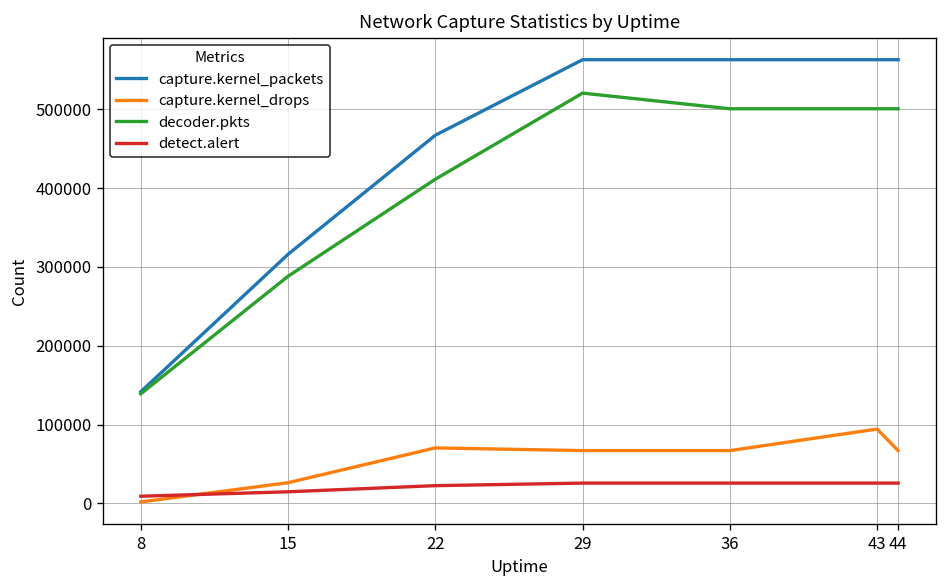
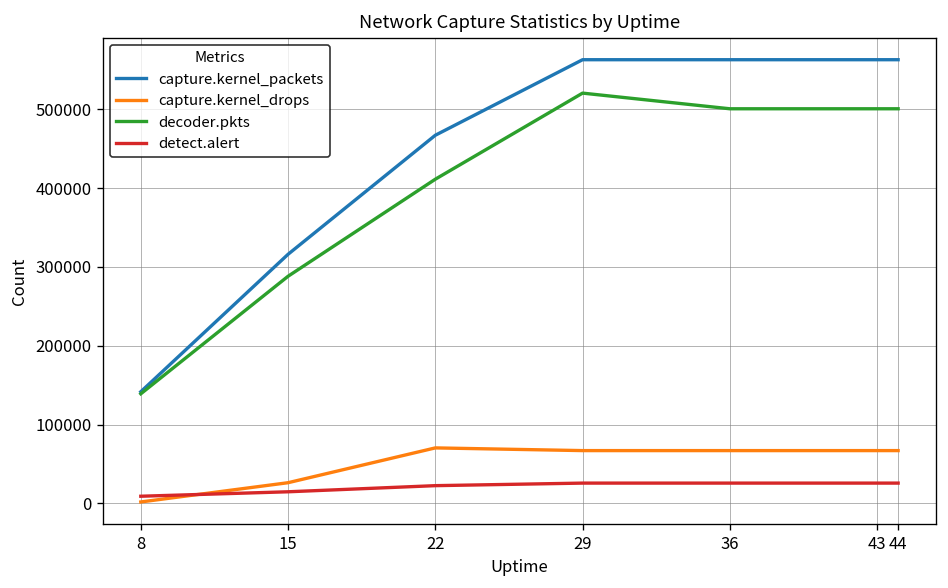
  {
    "capture.kernel_packets": {
      "15": 320000,
      "22": 470000,
      "29": 560000,
      "36": 560000,
      "43": 560000,
      "44": 560000
    },
    "capture.kernel_drops": {
      "8": 0,
      "15": 30000,
      "22": 70000,
      "29": 70000,
      "36": 70000,
-     "43": 90000,
+     "43": 70000,
      "44": 70000
    },
    "decoder.pkts": {
      "15": 290000,
      "22": 410000,
      "29": 520000,
      "36": 500000,
      "43": 500000,
      "44": 500000
    },
    "detect.alert": {
      "8": 10000,
      "15": 10000,
      "22": 20000,
      "29": 30000,
      "36": 30000,
      "43": 30000,
      "44": 30000
    }
  }
